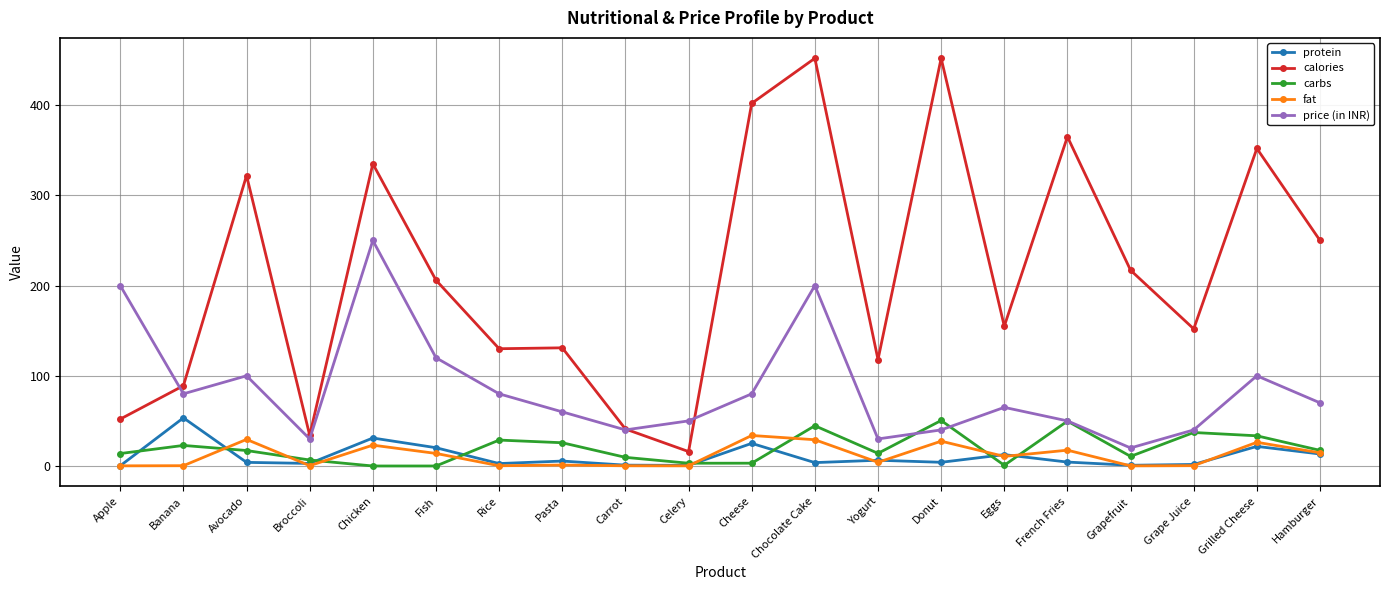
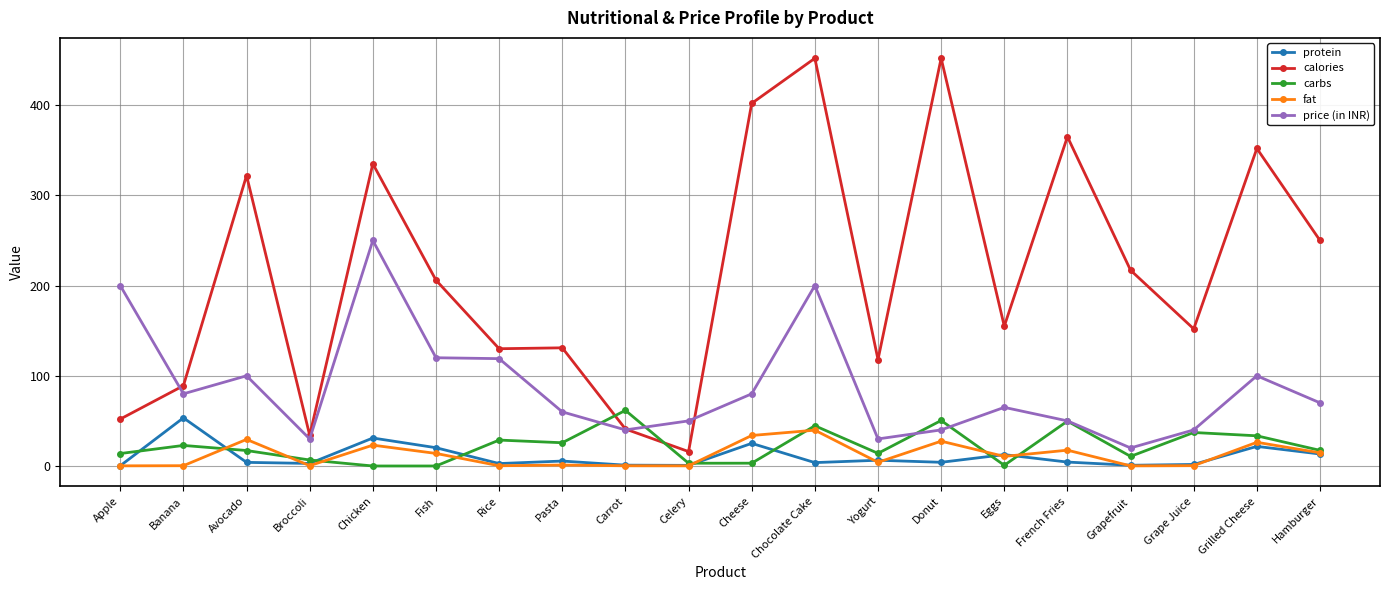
  {
    "protein": {
      "Banana": 50,
      "Avocado": 0,
      "Chicken": 30,
      "Fish": 20,
      "Pasta": 10,
      "Cheese": 30,
      "Chocolate Cake": 0,
      "Donut": 0,
      "French Fries": 0,
      "Grilled Cheese": 20
    },
    "calories": {
      "Apple": 50,
      "Banana": 90,
      "Avocado": 320,
      "Broccoli": 30,
      "Chicken": 340,
      "Fish": 210,
      "Rice": 130,
      "Pasta": 130,
      "Celery": 20,
      "Cheese": 400,
      "Chocolate Cake": 450,
      "Yogurt": 120,
      "Donut": 450,
      "Eggs": 160,
      "French Fries": 370,
      "Grapefruit": 220,
      "Grape Juice": 150,
      "Grilled Cheese": 350,
      "Hamburger": 250
    },
    "carbs": {
      "Apple": 10,
      "Banana": 20,
      "Avocado": 20,
      "Broccoli": 10,
      "Chicken": 0,
      "Fish": 0,
      "Rice": 30,
      "Pasta": 30,
-     "Carrot": 10,
+     "Carrot": 60,
      "Cheese": 0,
      "Chocolate Cake": 40,
      "Yogurt": 10,
      "Donut": 50,
      "Eggs": 0,
      "Grapefruit": 10,
      "Grape Juice": 40,
      "Grilled Cheese": 30
    },
    "fat": {
      "Banana": 0,
      "Avocado": 30,
      "Chicken": 20,
      "Fish": 10,
      "Pasta": 0,
      "Cheese": 30,
-     "Chocolate Cake": 30,
+     "Chocolate Cake": 40,
      "Donut": 30,
      "French Fries": 20,
      "Grilled Cheese": 30
    },
    "price (in INR)": {
      "Apple": 200,
      "Banana": 80,
      "Avocado": 100,
      "Broccoli": 30,
      "Chicken": 250,
      "Fish": 120,
-     "Rice": 80,
+     "Rice": 120,
      "Pasta": 60,
      "Celery": 50,
      "Cheese": 80,
      "Chocolate Cake": 200,
      "Yogurt": 30,
      "Donut": 40,
      "Eggs": 70,
      "Grapefruit": 20,
      "Grape Juice": 40,
      "Grilled Cheese": 100,
      "Hamburger": 70
    }
  }
